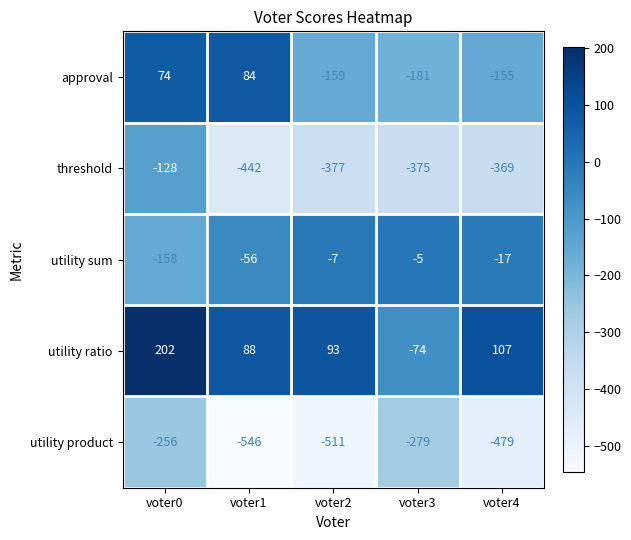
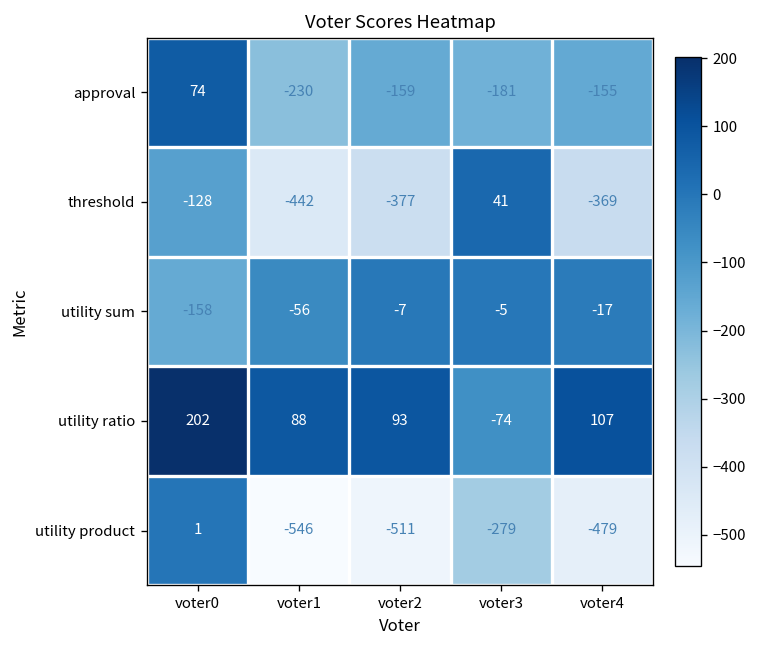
  {
    "approval": {
      "voter0": 74,
-     "voter1": 84
+     "voter1": -230
    },
    "threshold": {
      "voter0": -128,
      "voter1": -442,
      "voter2": -377,
-     "voter3": -375,
+     "voter3": 41,
      "voter4": -369
    },
    "utility sum": {
      "voter1": -56,
      "voter2": -7,
      "voter3": -5,
      "voter4": -17
    },
    "utility ratio": {
      "voter0": 202,
      "voter1": 88,
      "voter2": 93,
      "voter3": -74,
      "voter4": 107
    },
    "utility product": {
-     "voter0": -256,
+     "voter0": 1,
      "voter1": -546,
      "voter2": -511,
      "voter3": -279,
      "voter4": -479
    }
  }
